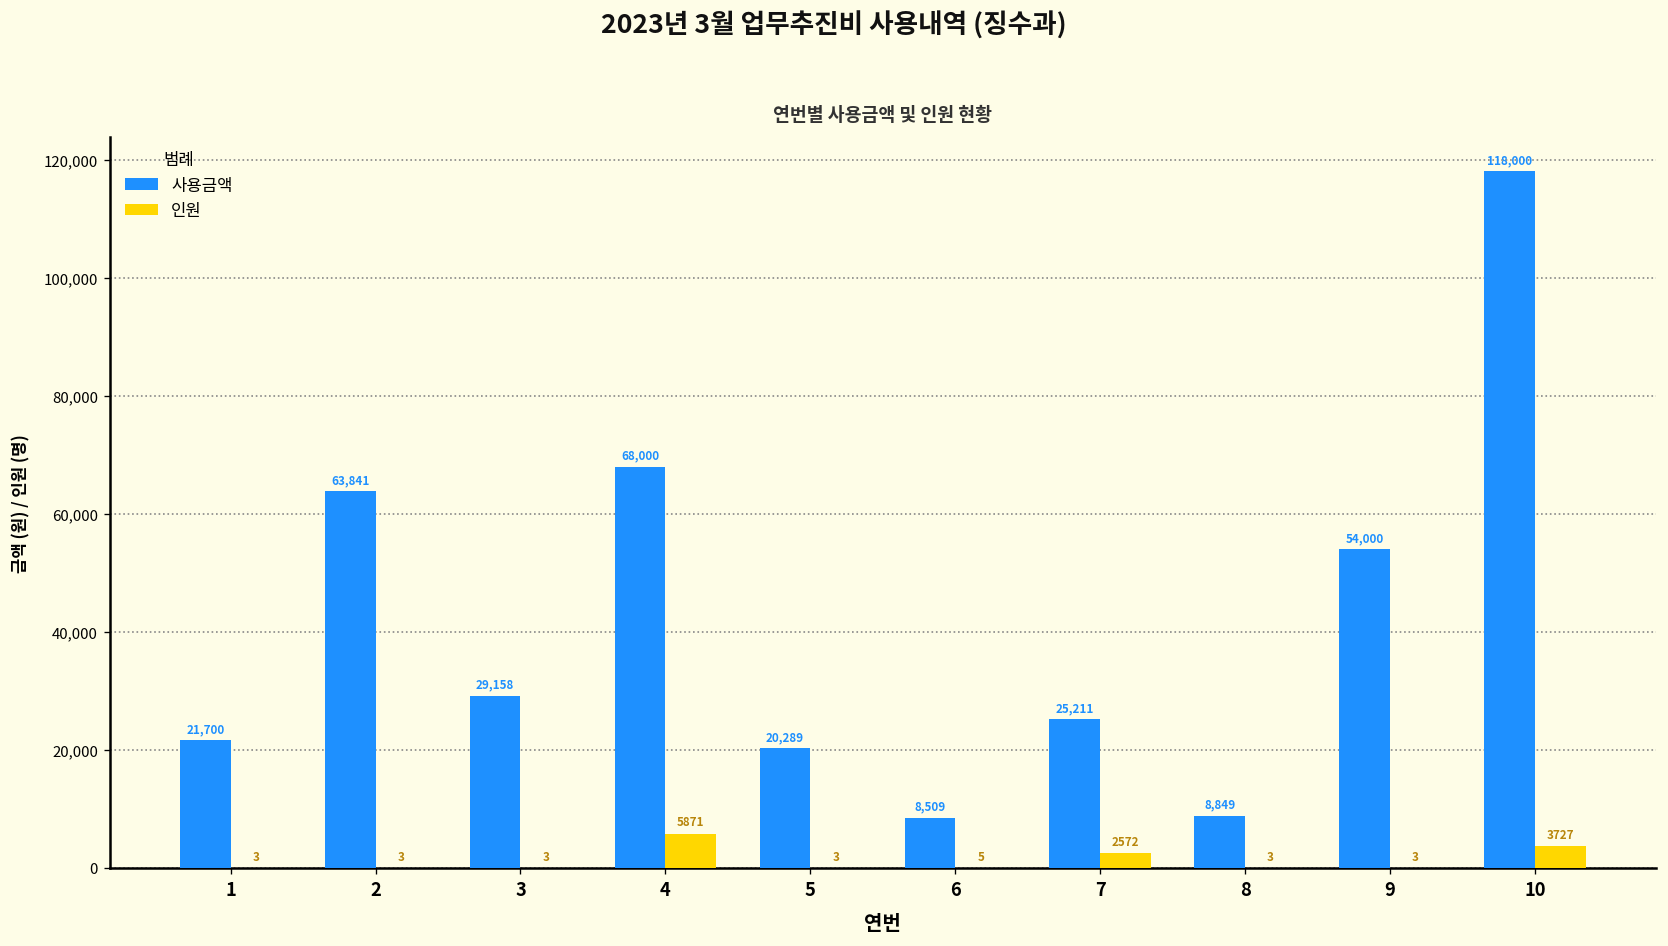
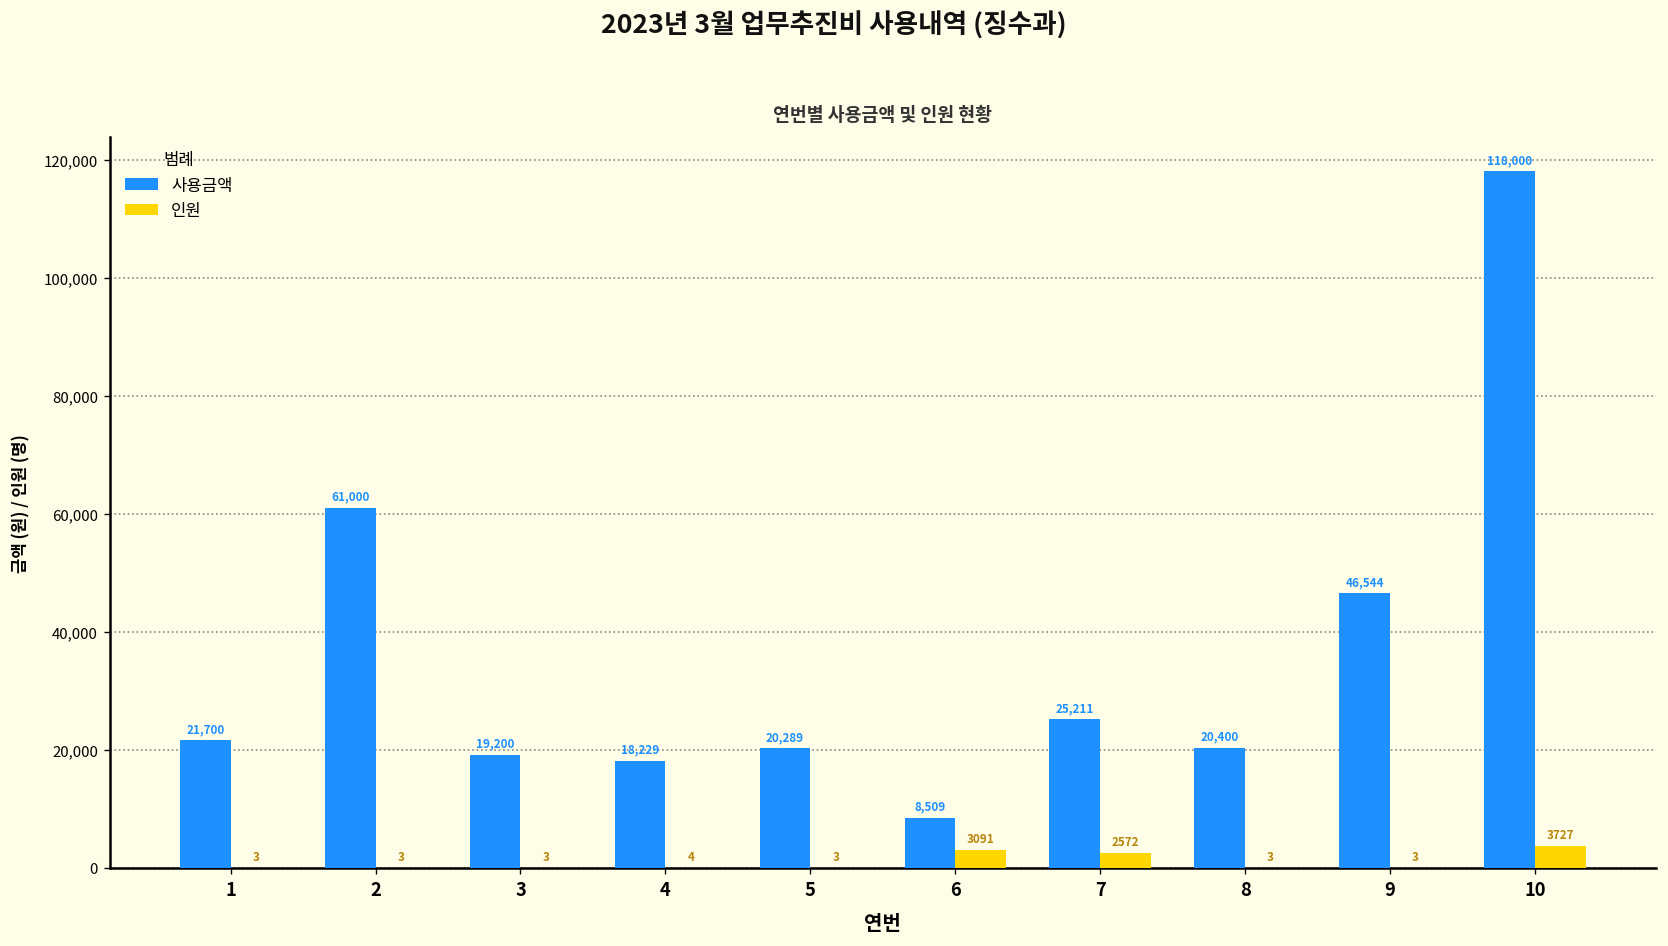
  {
    "사용금액": {
      "1": "21,700",
-     "2": "63,841",
-     "3": "29,158",
-     "4": "68,000",
+     "2": "61,000",
+     "3": "19,200",
+     "4": "18,229",
      "5": "20,289",
      "6": "8,509",
      "7": "25,211",
-     "8": "8,849",
-     "9": "54,000",
+     "8": "20,400",
+     "9": "46,544",
      "10": "118,000"
    },
    "인원": {
      "1": "3",
      "2": "3",
      "3": "3",
-     "4": "5871",
+     "4": "4",
      "5": "3",
-     "6": "5",
+     "6": "3091",
      "7": "2572",
      "8": "3",
      "9": "3",
      "10": "3727"
    }
  }
